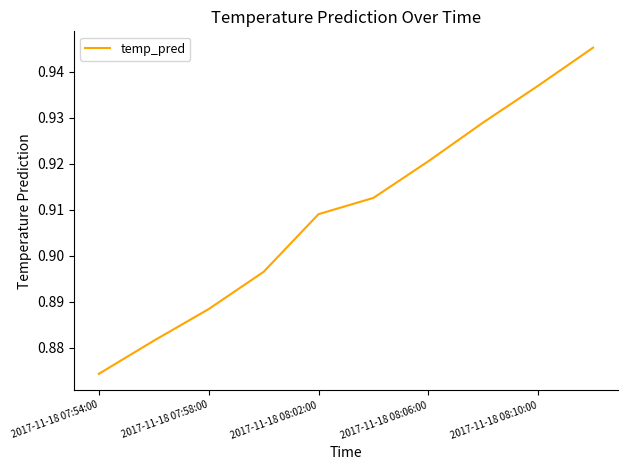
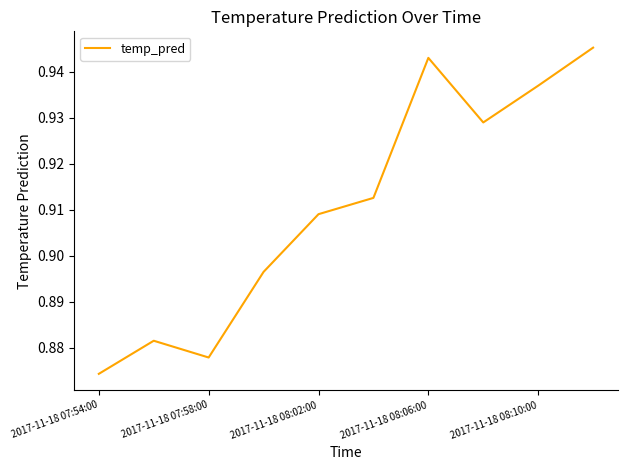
  {
    "2017-11-18 07:54:00": 0.874,
-   "2017-11-18 07:58:00": 0.888,
+   "2017-11-18 07:58:00": 0.878,
    "2017-11-18 08:02:00": 0.909,
-   "2017-11-18 08:06:00": 0.921,
+   "2017-11-18 08:06:00": 0.943,
    "2017-11-18 08:10:00": 0.937
  }
